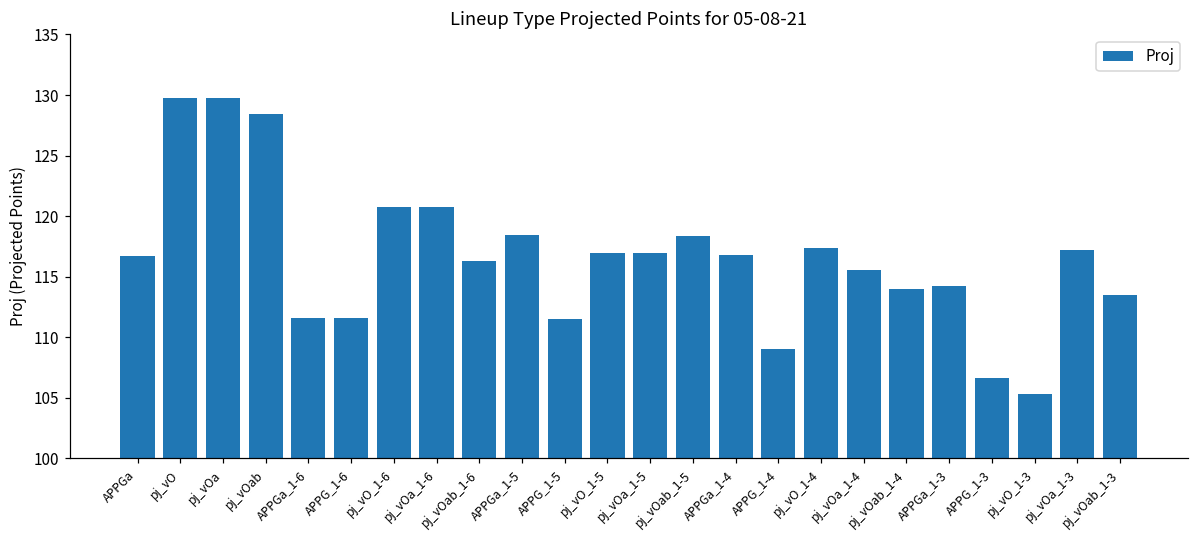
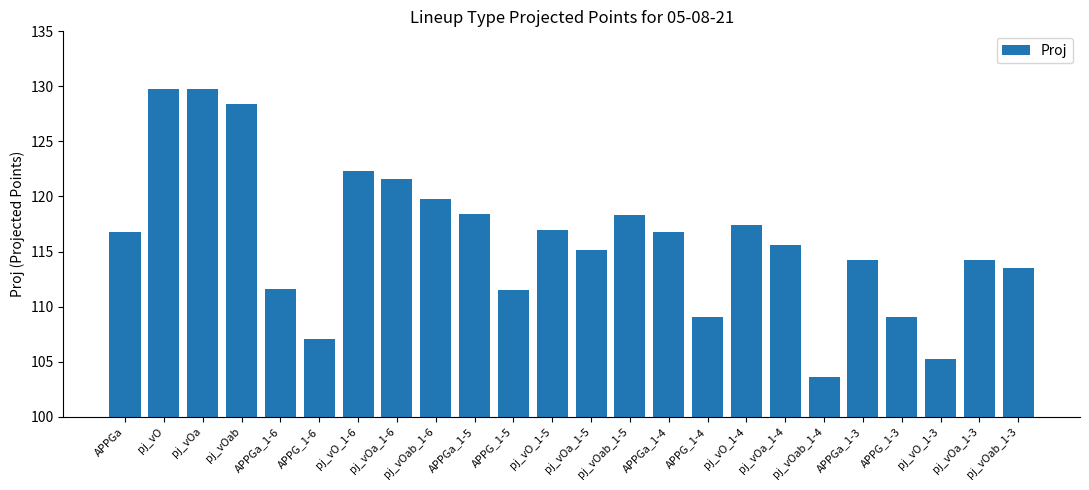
  {
    "APPGa": 116.8,
    "pj_vO": 129.7,
    "pj_vOa": 129.7,
    "pj_vOab": 128.4,
    "APPGa_1-6": 111.6,
-   "APPG_1-6": 111.6,
-   "pj_vO_1-6": 120.8,
-   "pj_vOa_1-6": 120.8,
-   "pj_vOab_1-6": 116.3,
+   "APPG_1-6": 107.1,
+   "pj_vO_1-6": 122.4,
+   "pj_vOa_1-6": 121.6,
+   "pj_vOab_1-6": 119.8,
    "APPGa_1-5": 118.4,
    "APPG_1-5": 111.5,
    "pj_vO_1-5": 117.0,
-   "pj_vOa_1-5": 117.0,
+   "pj_vOa_1-5": 115.1,
    "pj_vOab_1-5": 118.3,
    "APPGa_1-4": 116.8,
    "APPG_1-4": 109.0,
    "pj_vO_1-4": 117.4,
    "pj_vOa_1-4": 115.6,
-   "pj_vOab_1-4": 114.0,
+   "pj_vOab_1-4": 103.6,
    "APPGa_1-3": 114.3,
-   "APPG_1-3": 106.6,
+   "APPG_1-3": 109.1,
    "pj_vO_1-3": 105.3,
-   "pj_vOa_1-3": 117.2,
+   "pj_vOa_1-3": 114.2,
    "pj_vOab_1-3": 113.5
  }
